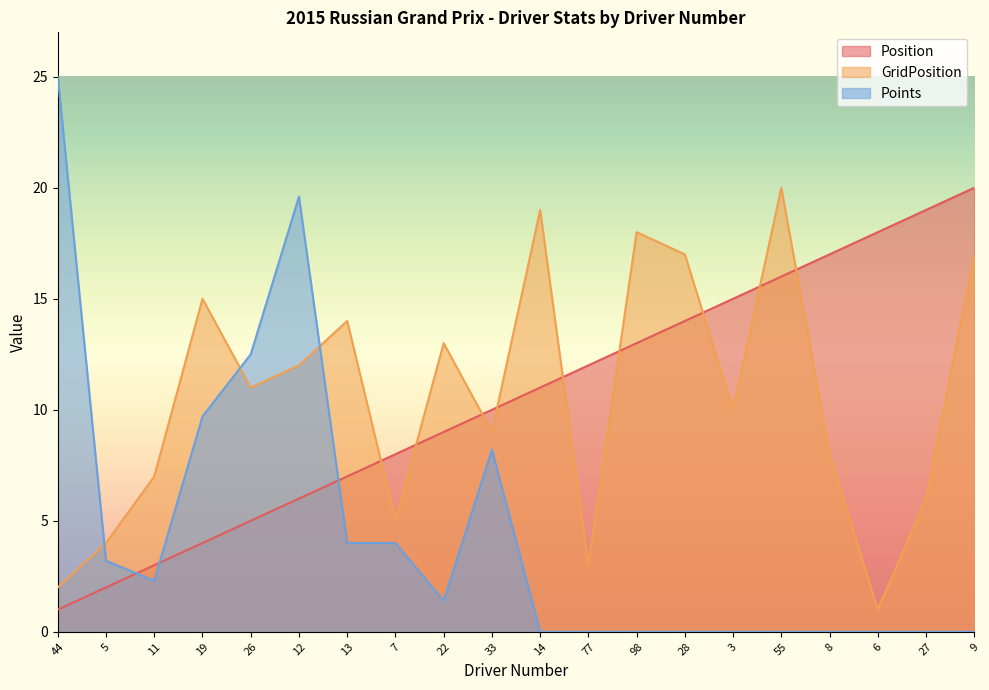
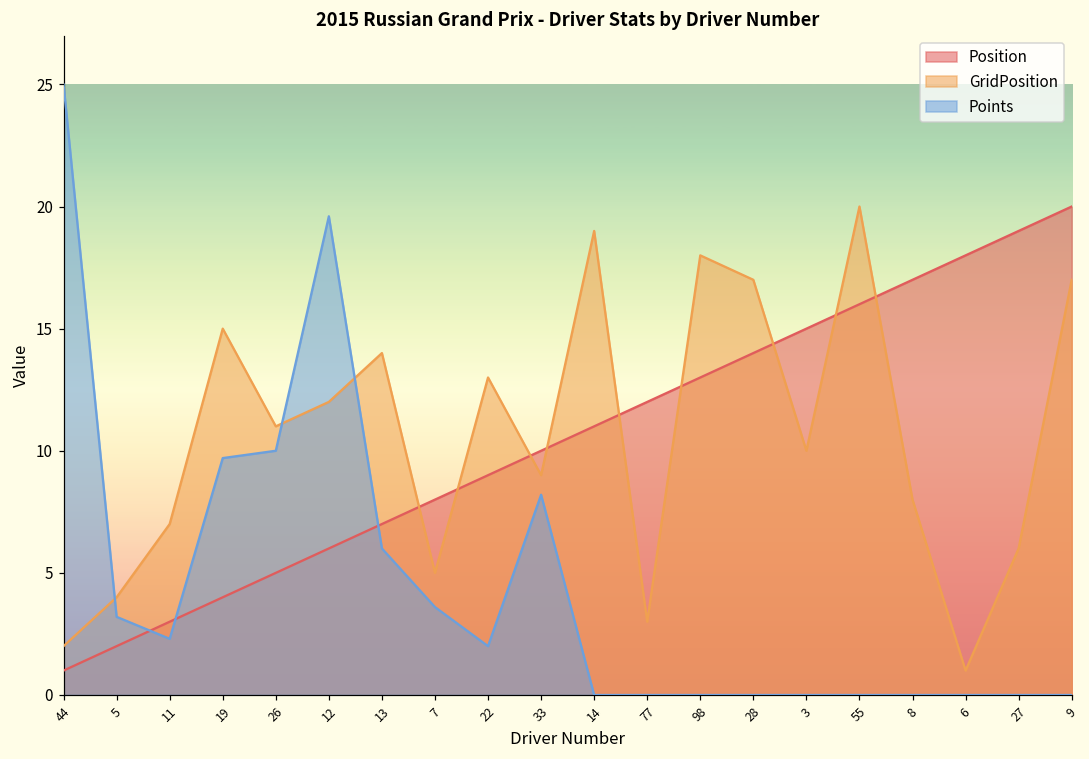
  {
    "Points": {
      "44": 25.0,
      "5": 3.2,
      "11": 2.3,
      "19": 9.7,
-     "26": 12.5,
+     "26": 10.0,
      "12": 19.6,
-     "13": 4,
-     "7": 4.0,
-     "22": 1.4,
+     "13": 6,
+     "7": 3.6,
+     "22": 2.0,
      "33": 8.2,
      "14": 0.0,
      "77": 0.0,
      "98": 0.0,
      "28": 0.0,
      "3": 0.0,
      "55": 0.0,
      "8": 0.0,
      "6": 0.0,
      "27": 0.0,
      "9": 0.0
    }
  }
